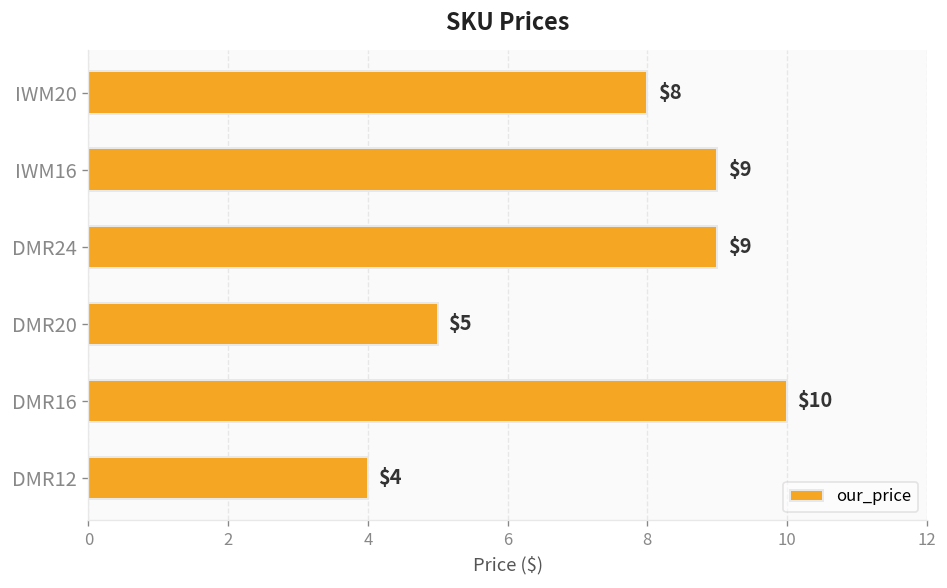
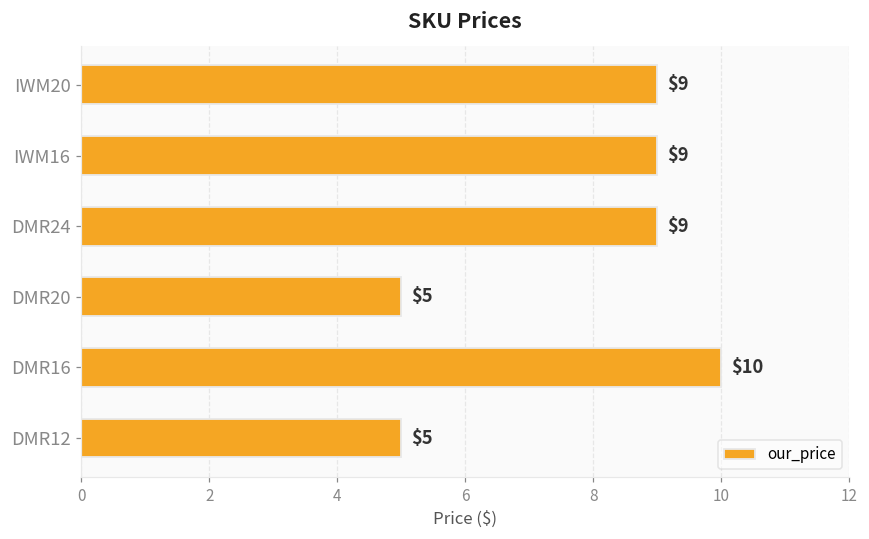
  {
-   "IWM20": "$8",
+   "IWM20": "$9",
    "IWM16": "$9",
    "DMR24": "$9",
    "DMR20": "$5",
    "DMR16": "$10",
-   "DMR12": "$4"
+   "DMR12": "$5"
  }
